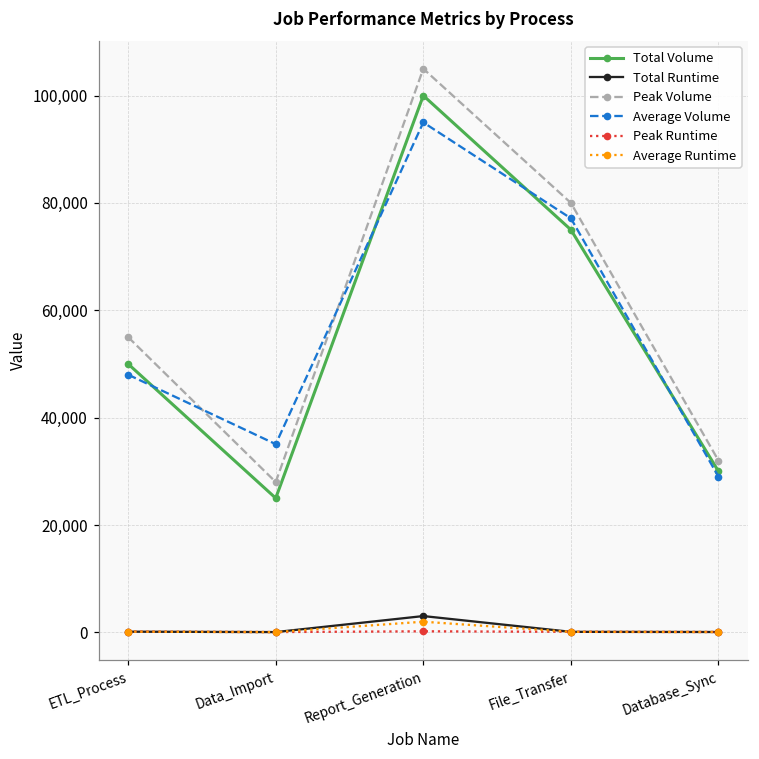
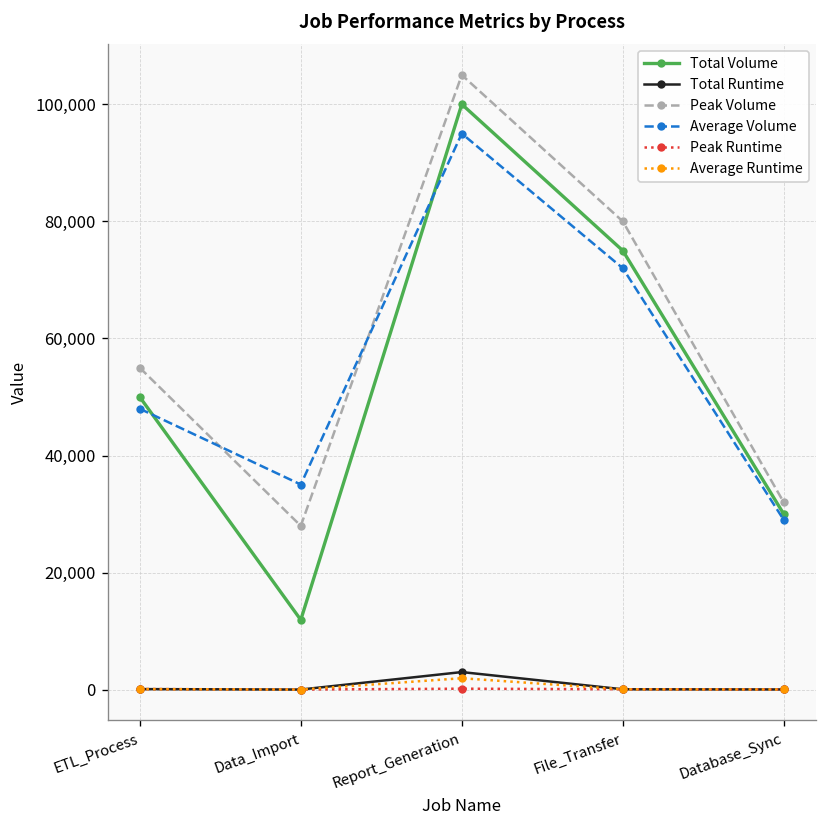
  {
    "Total Volume": {
      "ETL_Process": "50,000",
-     "Data_Import": "25,000",
+     "Data_Import": "12,000",
      "Report_Generation": "100,000",
      "File_Transfer": "75,000",
      "Database_Sync": "30,000"
    },
    "Total Runtime": {
      "Report_Generation": "3,000"
    },
    "Peak Volume": {
      "ETL_Process": "55,000",
      "Data_Import": "28,000",
      "Report_Generation": "105,000",
      "File_Transfer": "80,000",
      "Database_Sync": "32,000"
    },
    "Average Volume": {
      "ETL_Process": "48,000",
      "Data_Import": "35,000",
      "Report_Generation": "95,000",
-     "File_Transfer": "77,000",
+     "File_Transfer": "72,000",
      "Database_Sync": "29,000"
    },
    "Peak Runtime": {
      "Report_Generation": "0"
    },
    "Average Runtime": {
      "Report_Generation": "2,000"
    }
  }
